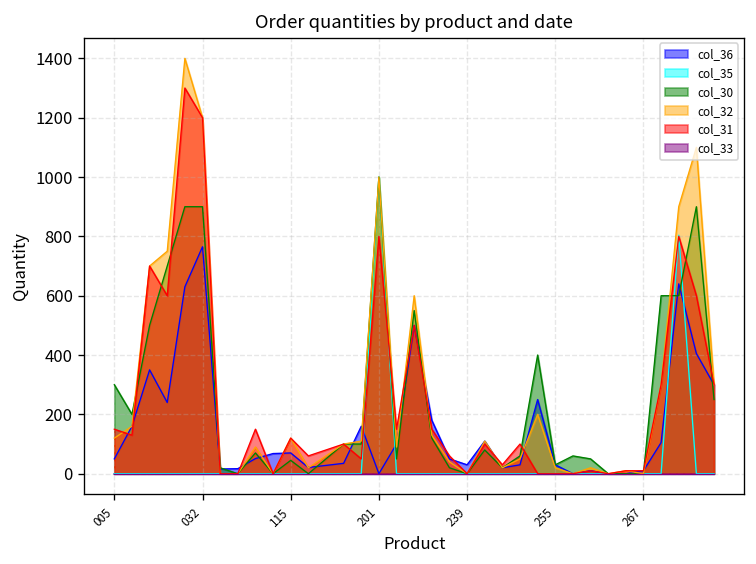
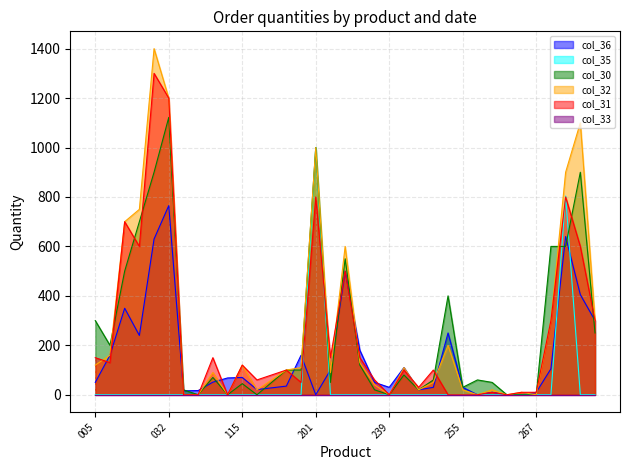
  {
    "col_36": {
      "005": 50,
      "032": 770,
      "115": 70,
      "239": 30
    },
    "col_30": {
      "005": 300,
-     "032": 900,
+     "032": 1120,
      "115": 50
    },
    "col_32": {
      "005": 120
    },
    "col_31": {
      "005": 150,
      "201": 800
    }
  }
